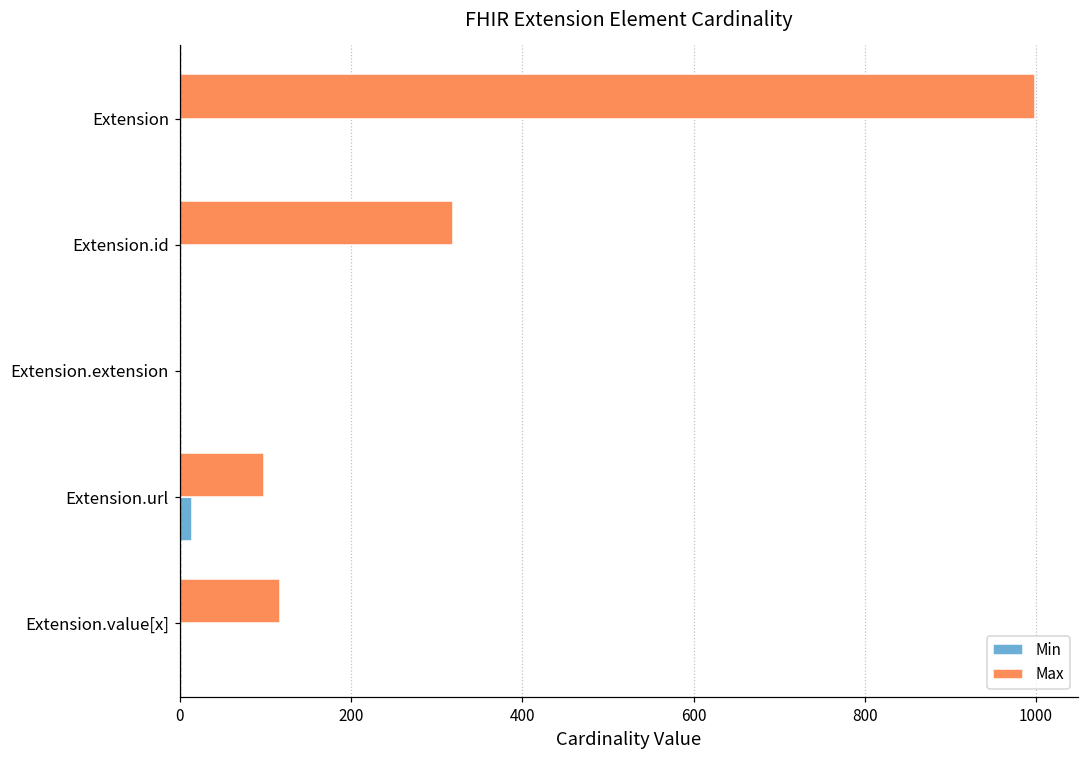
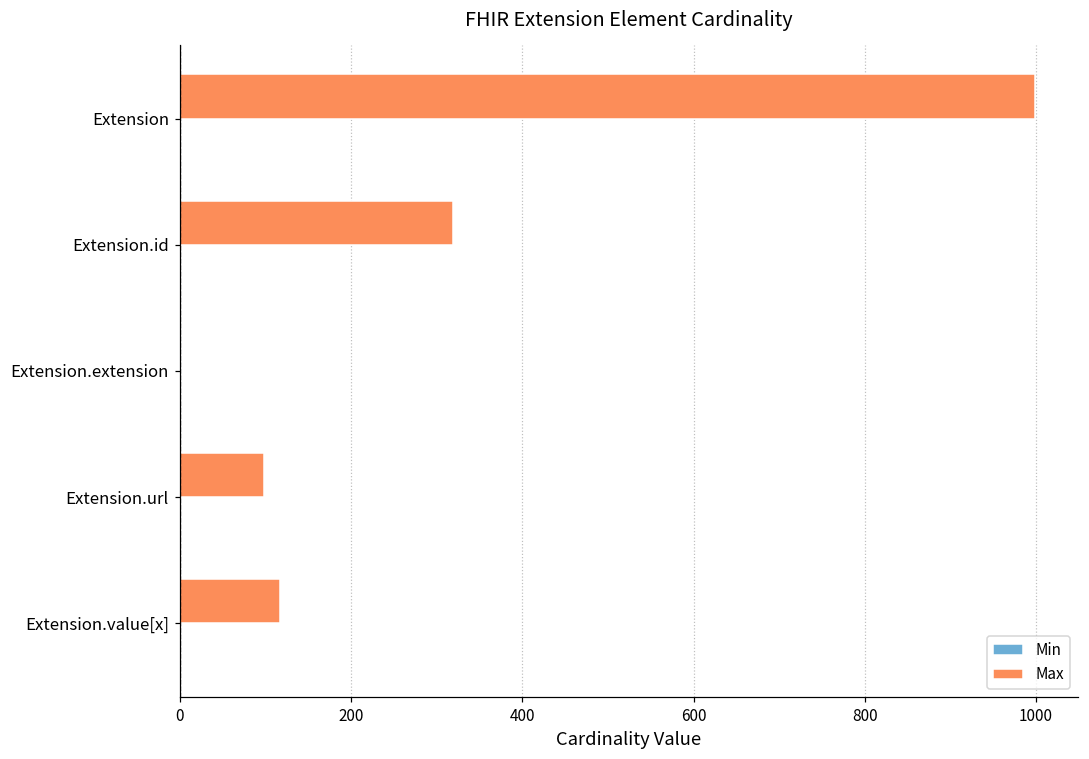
  {
    "Min": {
      "Extension": 0,
      "Extension.id": 0,
      "Extension.extension": 0,
-     "Extension.url": 10,
+     "Extension.url": 0,
      "Extension.value[x]": 0
    },
    "Max": {
      "Extension": 1000,
      "Extension.id": 320,
      "Extension.extension": 0,
      "Extension.url": 100,
      "Extension.value[x]": 120
    }
  }
